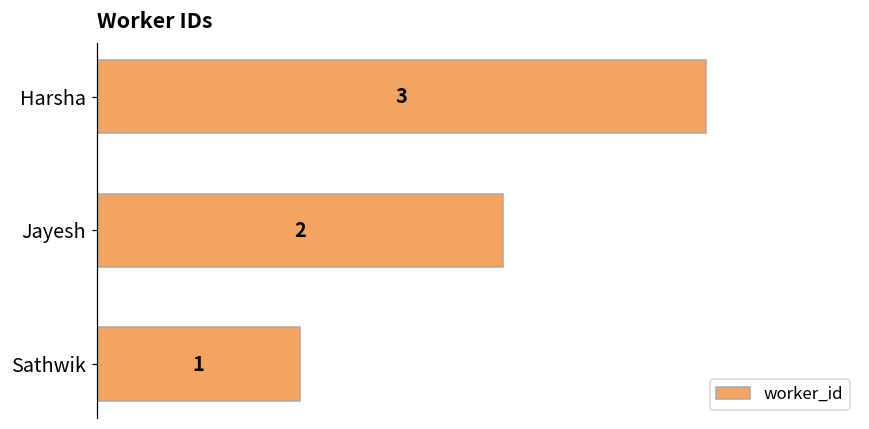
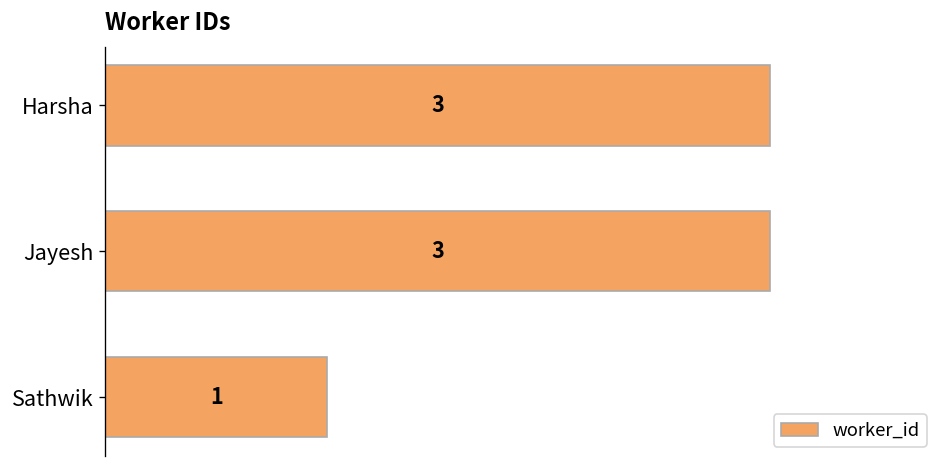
  {
    "Harsha": 3,
-   "Jayesh": 2,
+   "Jayesh": 3,
    "Sathwik": 1
  }
